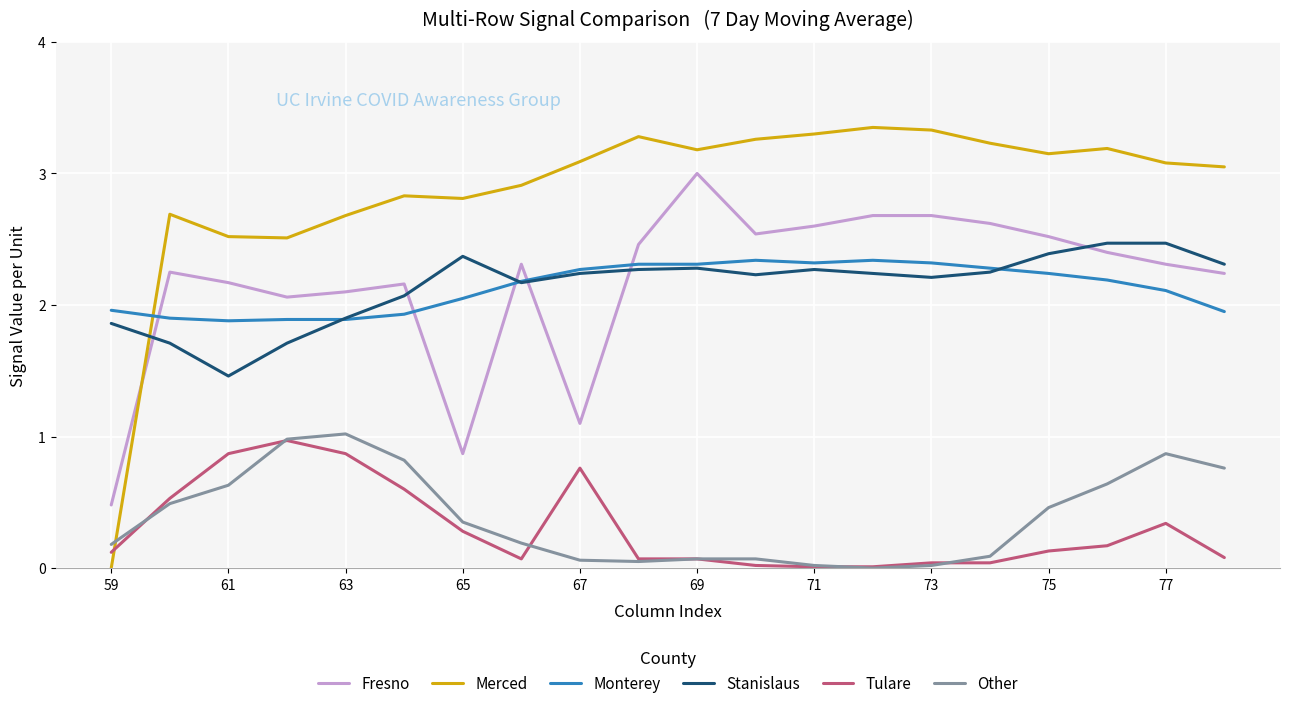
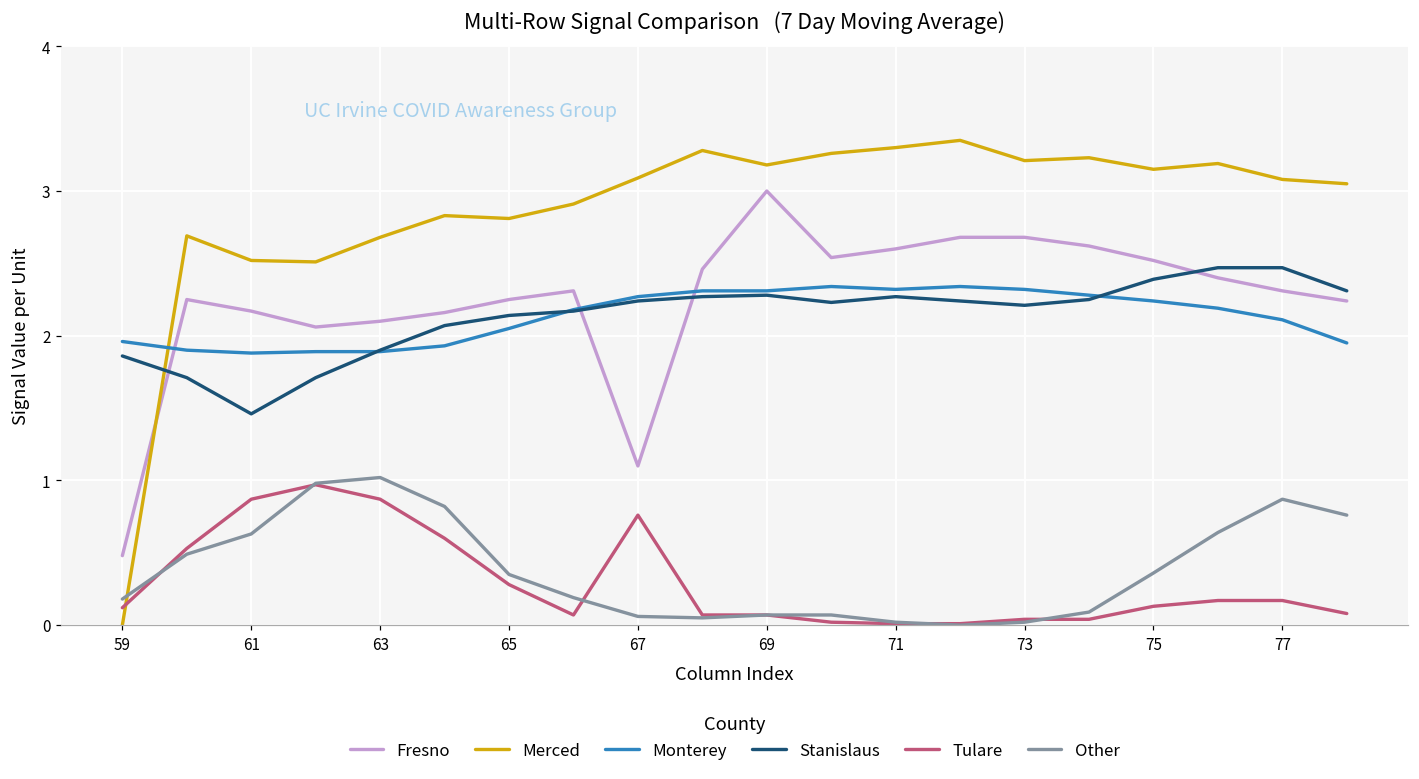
  {
    "Fresno": {
      "59": 0.48,
      "61": 2.17,
      "63": 2.10,
-     "65": 0.87,
+     "65": 2.25,
      "67": 1.10,
      "69": 3.00,
      "71": 2.60,
      "73": 2.68,
      "75": 2.52,
      "77": 2.31
    },
    "Merced": {
      "59": 0.00,
      "61": 2.52,
      "63": 2.68,
      "65": 2.81,
      "67": 3.09,
      "69": 3.18,
      "71": 3.30,
-     "73": 3.33,
+     "73": 3.21,
      "75": 3.15,
      "77": 3.08
    },
    "Monterey": {
      "59": 1.96,
      "61": 1.88,
      "65": 2.05,
      "67": 2.27,
      "69": 2.31,
      "71": 2.32,
      "73": 2.32,
      "75": 2.24,
      "77": 2.11
    },
    "Stanislaus": {
      "59": 1.86,
      "61": 1.46,
-     "65": 2.37,
+     "65": 2.14,
      "67": 2.24,
      "69": 2.28,
      "71": 2.27,
      "73": 2.21,
      "75": 2.39,
      "77": 2.47
    },
    "Tulare": {
      "59": 0.12,
      "61": 0.87,
      "63": 0.87,
      "65": 0.28,
      "67": 0.76,
      "73": 0.04,
      "75": 0.13,
-     "77": 0.34
+     "77": 0.17
    },
    "Other": {
      "59": 0.18,
      "61": 0.63,
      "63": 1.02,
      "65": 0.35,
      "67": 0.06,
      "73": 0.02,
-     "75": 0.46,
+     "75": 0.36,
      "77": 0.87
    }
  }
